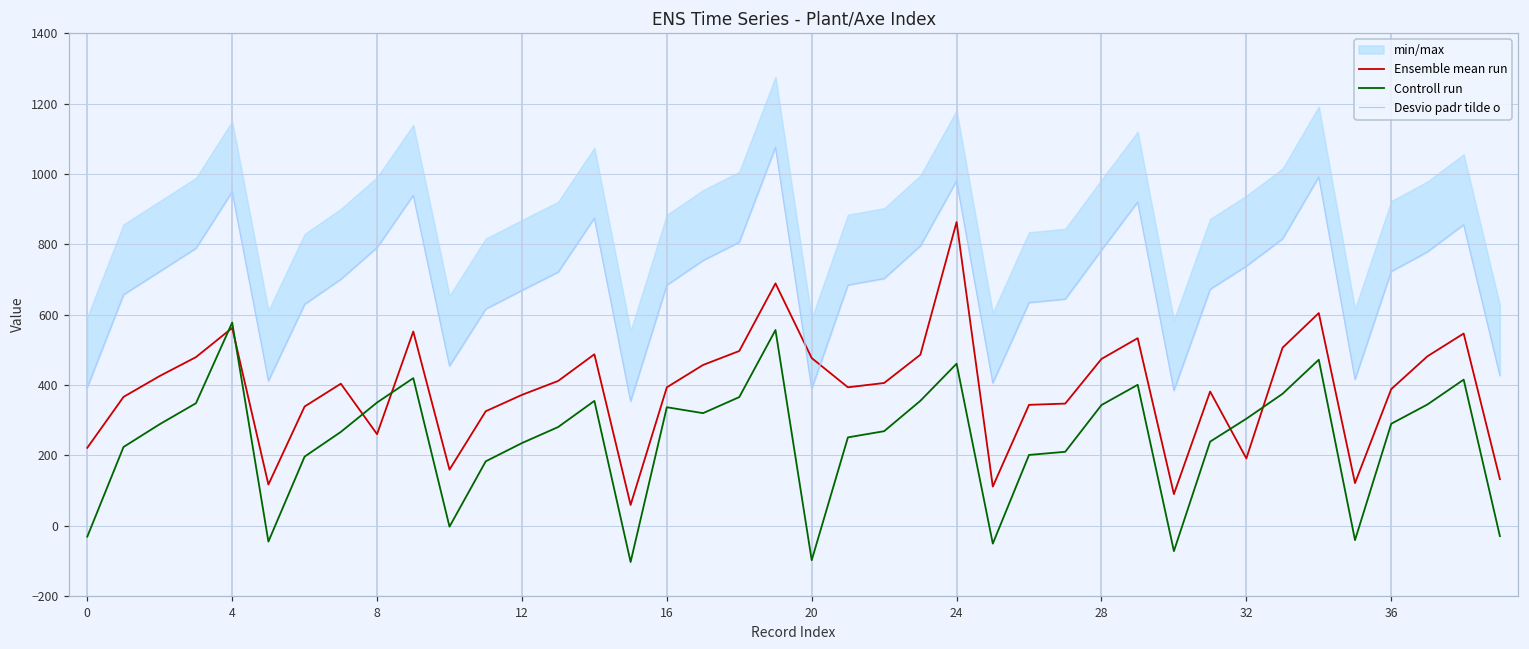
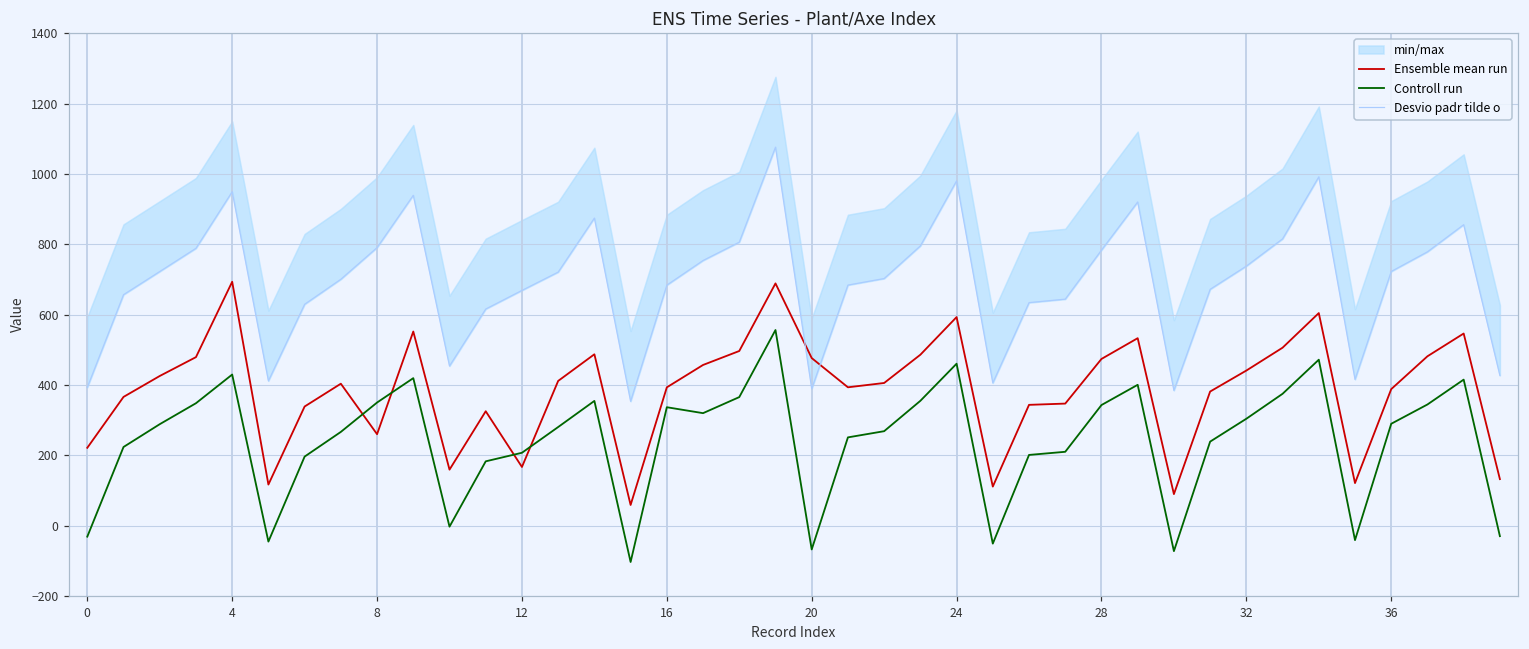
  {
    "Ensemble mean run": {
      "0": 220,
-     "4": 560,
+     "4": 690,
      "8": 260,
-     "12": 370,
+     "12": 170,
      "16": 390,
      "20": 480,
-     "24": 860,
+     "24": 590,
      "28": 470,
-     "32": 190,
+     "32": 440,
      "36": 390
    },
    "Controll run": {
      "0": -30,
-     "4": 580,
+     "4": 430,
      "8": 350,
-     "12": 230,
+     "12": 210,
      "16": 340,
-     "20": -100,
+     "20": -70,
      "24": 460,
      "28": 340,
      "32": 300,
      "36": 290
    }
  }
